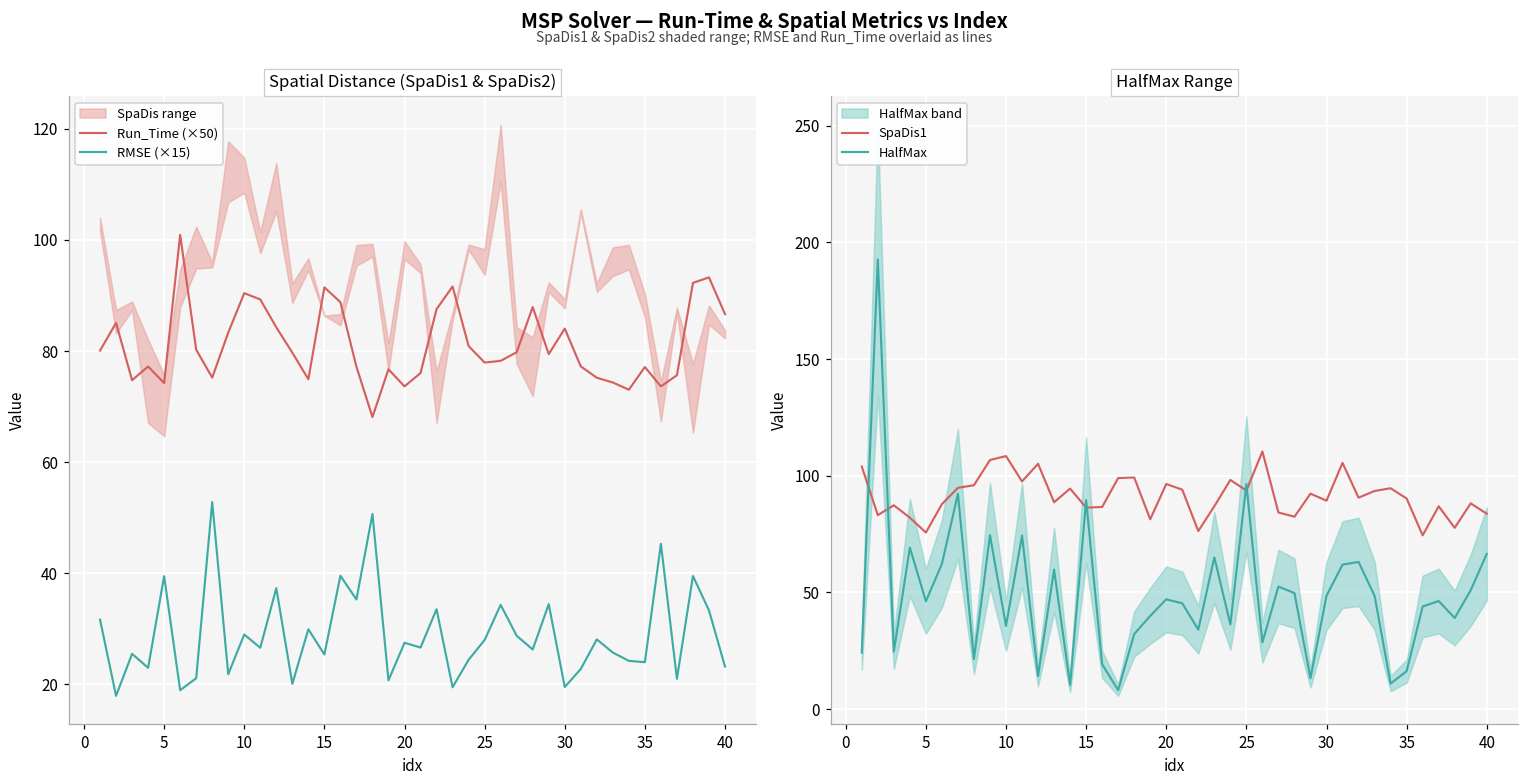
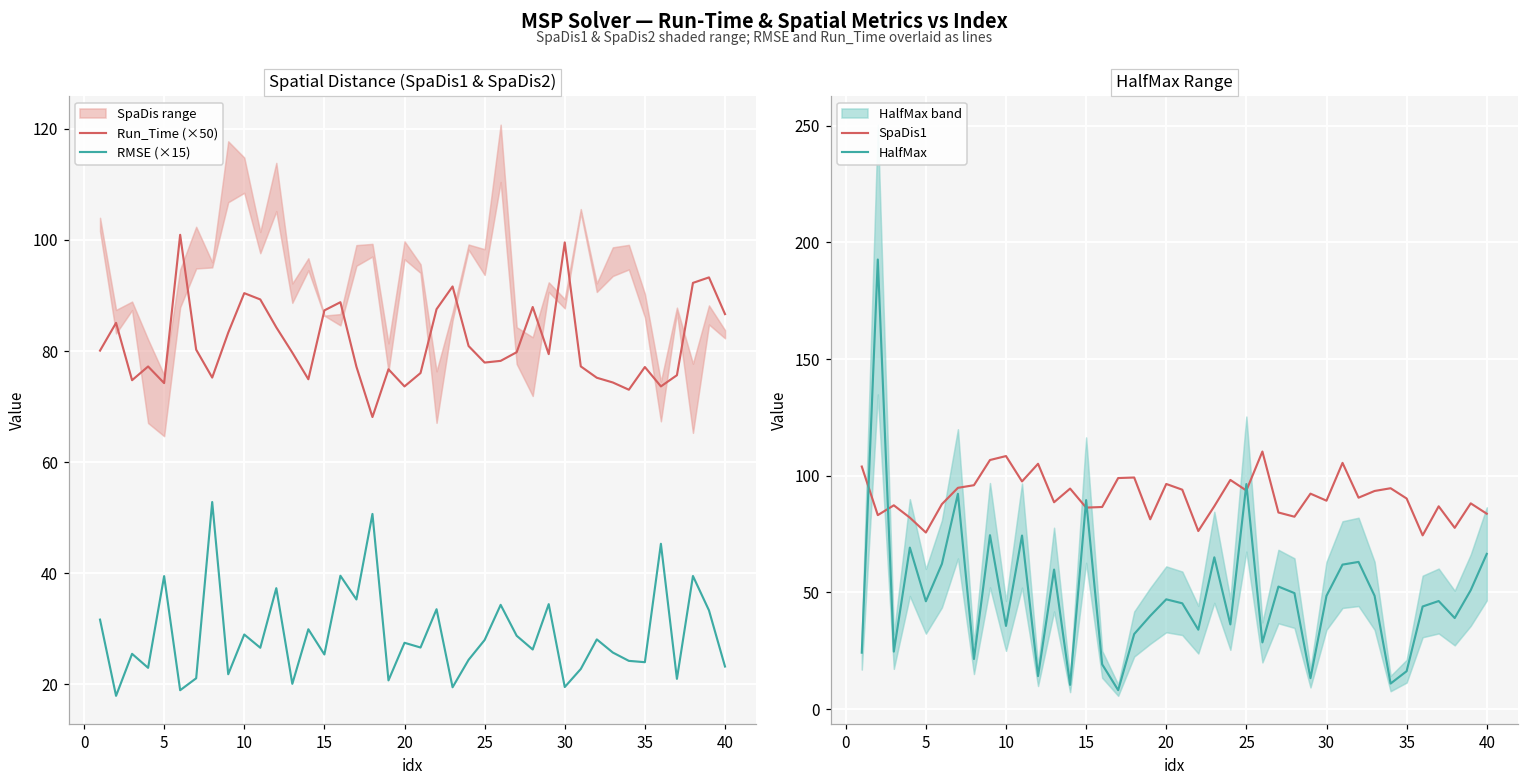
  {
    "Spatial Distance (SpaDis1 & SpaDis2)": {
      "Run_Time (×50)": {
        "5": 74,
        "10": 90,
-       "15": 91,
+       "15": 87,
        "20": 74,
        "25": 78,
-       "30": 84,
+       "30": 100,
        "35": 77,
        "40": 87
      },
      "RMSE (×15)": {
        "5": 39,
        "10": 29,
        "15": 25,
        "20": 27,
        "25": 28,
        "30": 20,
        "35": 24,
        "40": 23
      }
    },
    "HalfMax Range": {
      "SpaDis1": {
        "5": 76,
        "10": 108,
        "15": 86,
        "20": 96,
        "25": 94,
        "30": 89,
        "35": 90,
        "40": 84
      },
      "HalfMax": {
        "5": 46,
        "10": 36,
        "15": 90,
        "20": 47,
        "25": 96,
        "30": 49,
        "35": 16,
        "40": 67
      }
    }
  }
